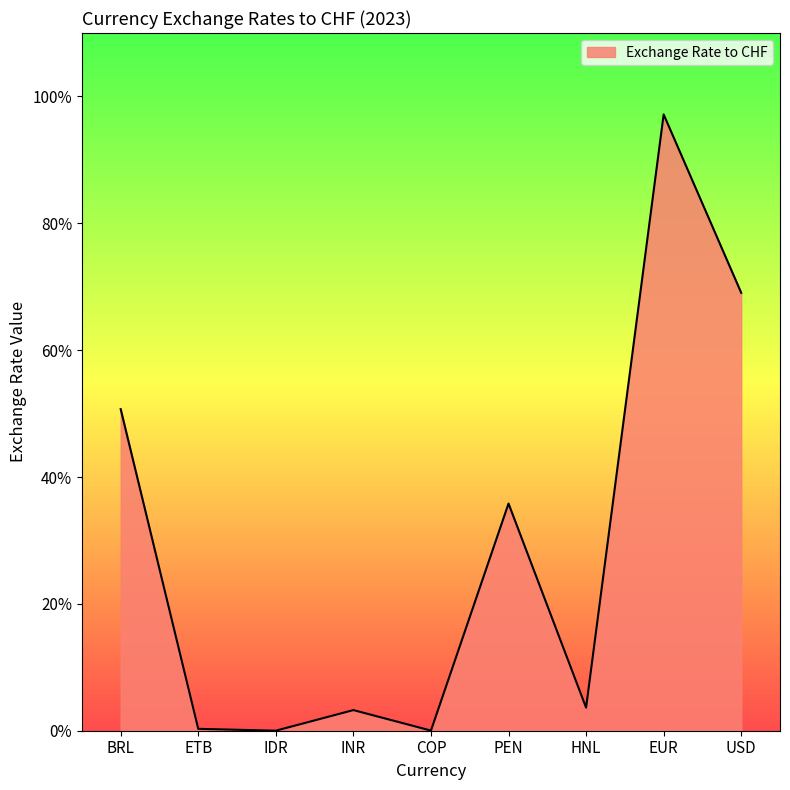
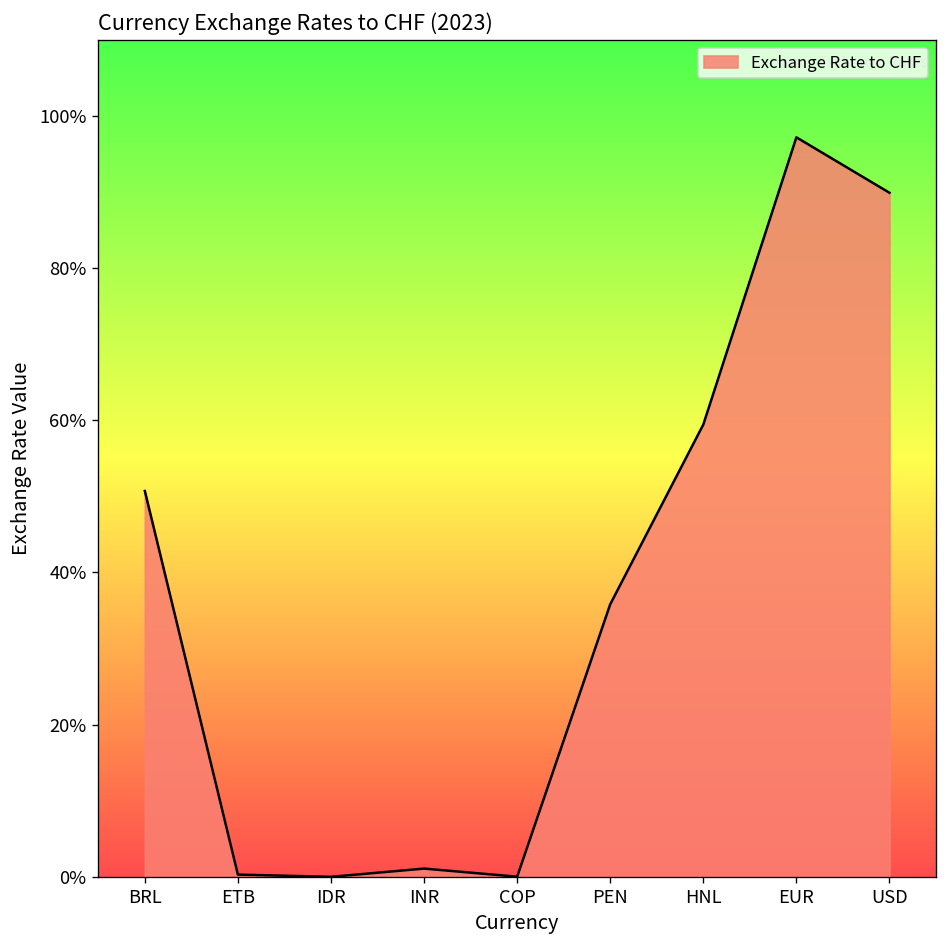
  {
    "BRL": "51%",
    "ETB": "0%",
    "IDR": "0%",
-   "INR": "3%",
+   "INR": "1%",
    "COP": "0%",
    "PEN": "36%",
-   "HNL": "4%",
+   "HNL": "59%",
    "EUR": "97%",
-   "USD": "69%"
+   "USD": "90%"
  }
